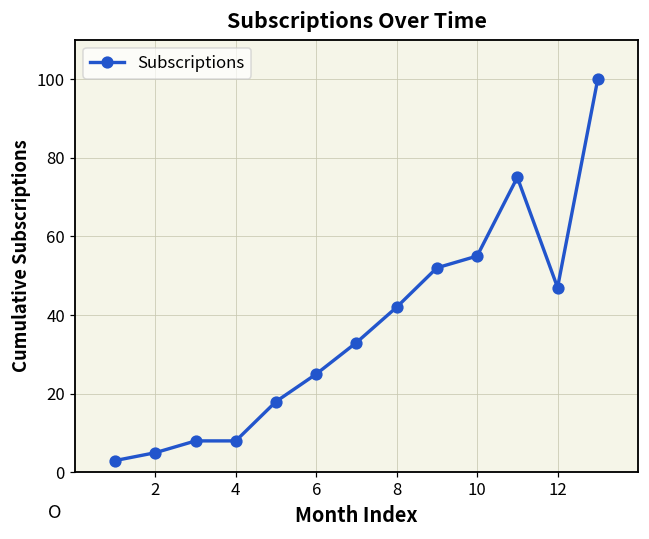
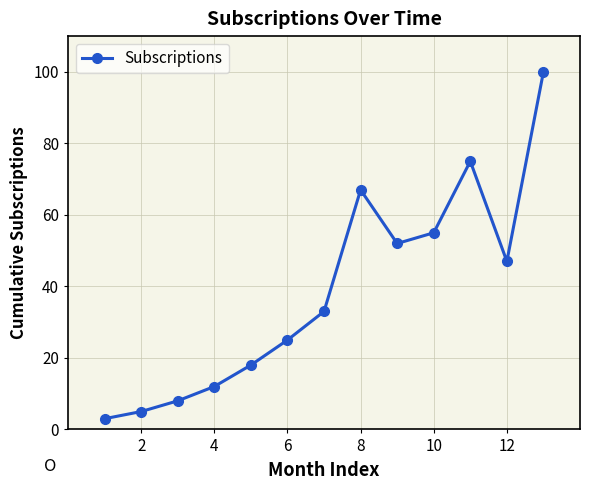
  {
    "2": 5,
-   "4": 8,
+   "4": 12,
    "6": 25,
-   "8": 42,
+   "8": 67,
    "10": 55,
    "12": 47
  }
